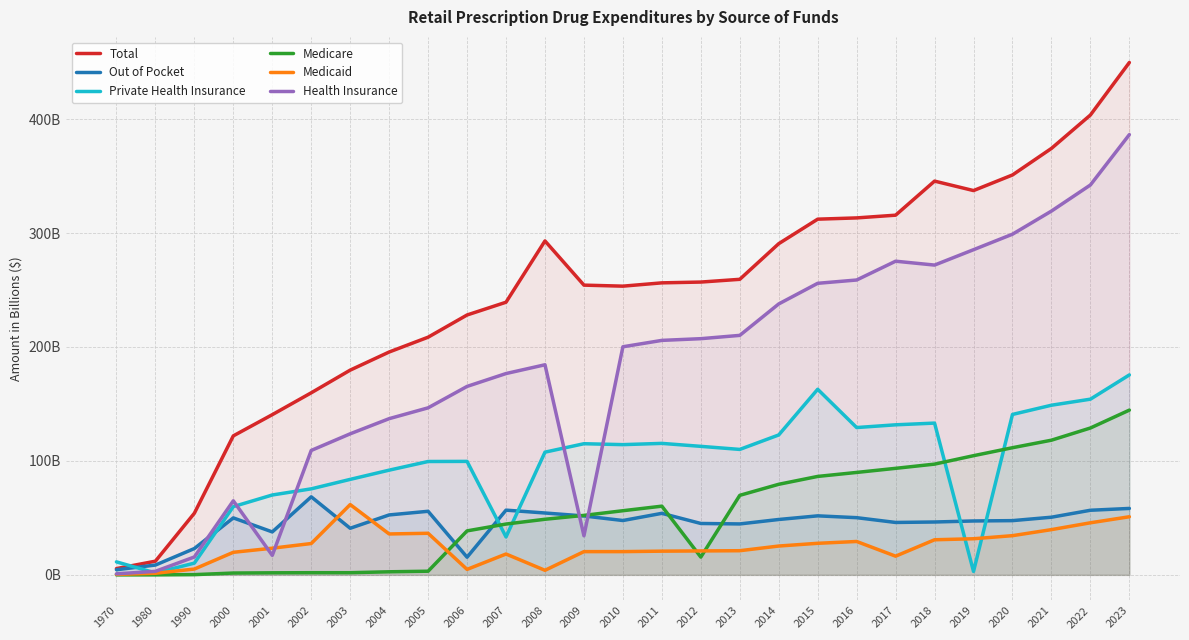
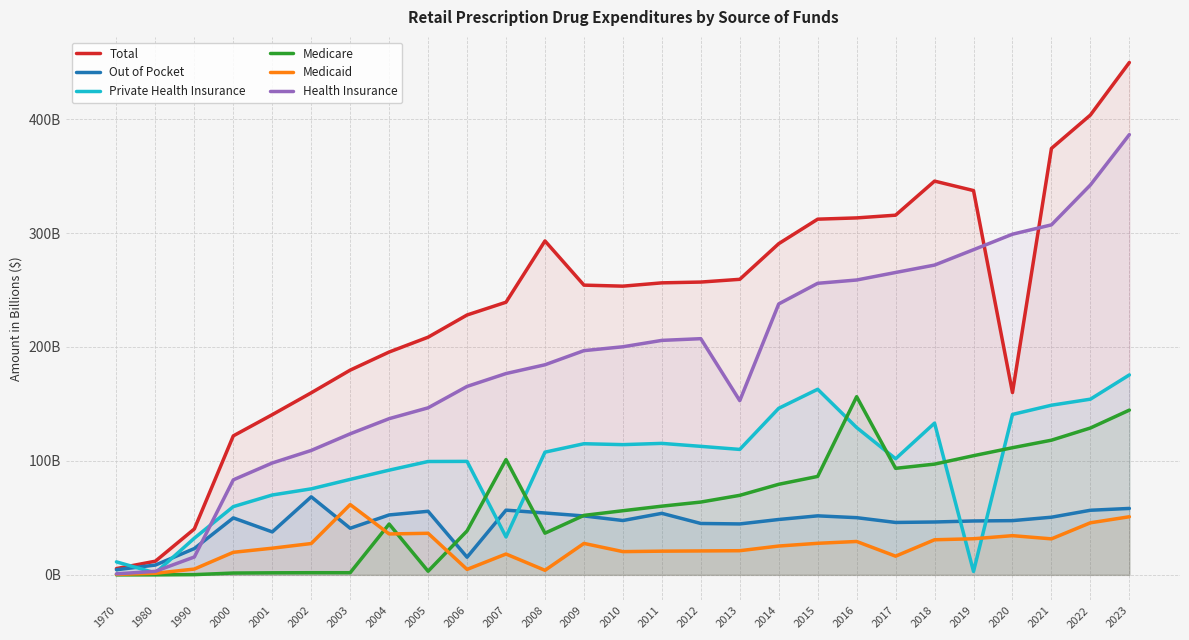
  {
    "Total": {
      "1980": 12000000000,
-     "1990": 54000000000,
+     "1990": 40000000000,
      "2000": 122000000000,
      "2001": 141000000000,
      "2002": 160000000000,
      "2003": 180000000000,
      "2004": 196000000000,
      "2005": 209000000000,
      "2006": 228000000000,
      "2007": 239000000000,
      "2008": 293000000000,
      "2009": 254000000000,
      "2010": 253000000000,
      "2011": 256000000000,
      "2012": 257000000000,
      "2013": 259000000000,
      "2014": 291000000000,
      "2015": 312000000000,
      "2016": 313000000000,
      "2017": 316000000000,
      "2018": 346000000000,
      "2019": 337000000000,
-     "2020": 351000000000,
+     "2020": 160000000000,
      "2021": 374000000000,
      "2022": 404000000000,
      "2023": 450000000000
    },
    "Out of Pocket": {
      "1980": 9000000000,
      "1990": 23000000000,
      "2000": 50000000000,
      "2001": 38000000000,
      "2002": 69000000000,
      "2003": 41000000000,
      "2004": 53000000000,
      "2005": 56000000000,
      "2006": 16000000000,
      "2007": 57000000000,
      "2008": 54000000000,
      "2010": 48000000000,
      "2011": 54000000000,
      "2012": 45000000000,
      "2013": 45000000000,
      "2014": 49000000000,
      "2015": 52000000000,
      "2016": 50000000000,
      "2017": 46000000000,
      "2018": 46000000000,
      "2019": 47000000000,
      "2020": 48000000000,
      "2021": 51000000000,
      "2022": 57000000000,
      "2023": 58000000000
    },
    "Private Health Insurance": {
      "1970": 11000000000,
-     "1990": 10000000000,
+     "1990": 32000000000,
      "2000": 60000000000,
      "2001": 70000000000,
      "2002": 76000000000,
      "2003": 84000000000,
      "2004": 92000000000,
      "2005": 100000000000,
      "2006": 100000000000,
      "2007": 33000000000,
      "2008": 108000000000,
      "2009": 115000000000,
      "2010": 114000000000,
      "2011": 115000000000,
      "2012": 113000000000,
      "2013": 110000000000,
-     "2014": 123000000000,
+     "2014": 146000000000,
      "2015": 163000000000,
      "2016": 129000000000,
-     "2017": 132000000000,
+     "2017": 102000000000,
      "2018": 133000000000,
      "2019": 3000000000,
      "2020": 141000000000,
      "2021": 149000000000,
      "2022": 154000000000,
      "2023": 176000000000
    },
    "Medicare": {
      "1990": 0,
      "2000": 2000000000,
      "2001": 2000000000,
      "2002": 2000000000,
      "2003": 2000000000,
-     "2004": 3000000000,
+     "2004": 45000000000,
      "2005": 3000000000,
      "2006": 39000000000,
-     "2007": 45000000000,
-     "2008": 49000000000,
+     "2007": 101000000000,
+     "2008": 37000000000,
      "2010": 56000000000,
      "2011": 60000000000,
-     "2012": 16000000000,
+     "2012": 64000000000,
      "2013": 70000000000,
      "2014": 80000000000,
      "2015": 86000000000,
-     "2016": 90000000000,
+     "2016": 156000000000,
      "2017": 94000000000,
      "2018": 97000000000,
      "2019": 105000000000,
      "2020": 112000000000,
      "2021": 118000000000,
      "2022": 129000000000,
      "2023": 145000000000
    },
    "Medicaid": {
      "1990": 5000000000,
      "2000": 20000000000,
      "2001": 23000000000,
      "2002": 28000000000,
      "2003": 62000000000,
      "2004": 36000000000,
      "2005": 37000000000,
      "2006": 5000000000,
      "2007": 18000000000,
      "2008": 4000000000,
-     "2009": 20000000000,
+     "2009": 28000000000,
      "2010": 20000000000,
      "2011": 21000000000,
      "2012": 21000000000,
      "2013": 21000000000,
      "2014": 25000000000,
      "2015": 28000000000,
      "2016": 29000000000,
      "2017": 16000000000,
      "2018": 31000000000,
      "2019": 32000000000,
      "2020": 34000000000,
-     "2021": 40000000000,
+     "2021": 32000000000,
      "2022": 46000000000,
      "2023": 51000000000
    },
    "Health Insurance": {
      "1990": 16000000000,
-     "2000": 65000000000,
-     "2001": 17000000000,
+     "2000": 83000000000,
+     "2001": 98000000000,
      "2002": 109000000000,
      "2003": 124000000000,
      "2004": 137000000000,
      "2005": 147000000000,
      "2006": 165000000000,
      "2007": 177000000000,
      "2008": 184000000000,
-     "2009": 34000000000,
+     "2009": 197000000000,
      "2010": 200000000000,
      "2011": 206000000000,
      "2012": 207000000000,
-     "2013": 210000000000,
+     "2013": 153000000000,
      "2014": 238000000000,
      "2015": 256000000000,
      "2016": 259000000000,
-     "2017": 275000000000,
+     "2017": 265000000000,
      "2018": 272000000000,
      "2019": 285000000000,
      "2020": 299000000000,
-     "2021": 319000000000,
+     "2021": 307000000000,
      "2022": 342000000000,
      "2023": 386000000000
    }
  }
